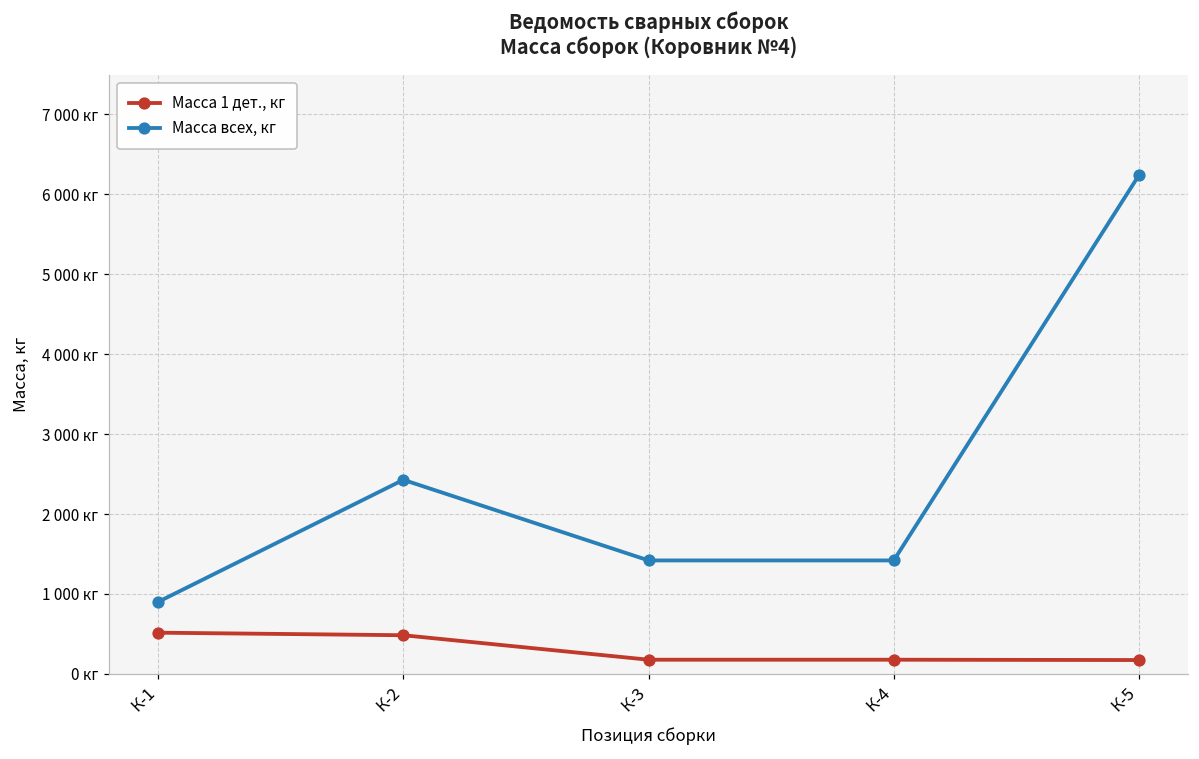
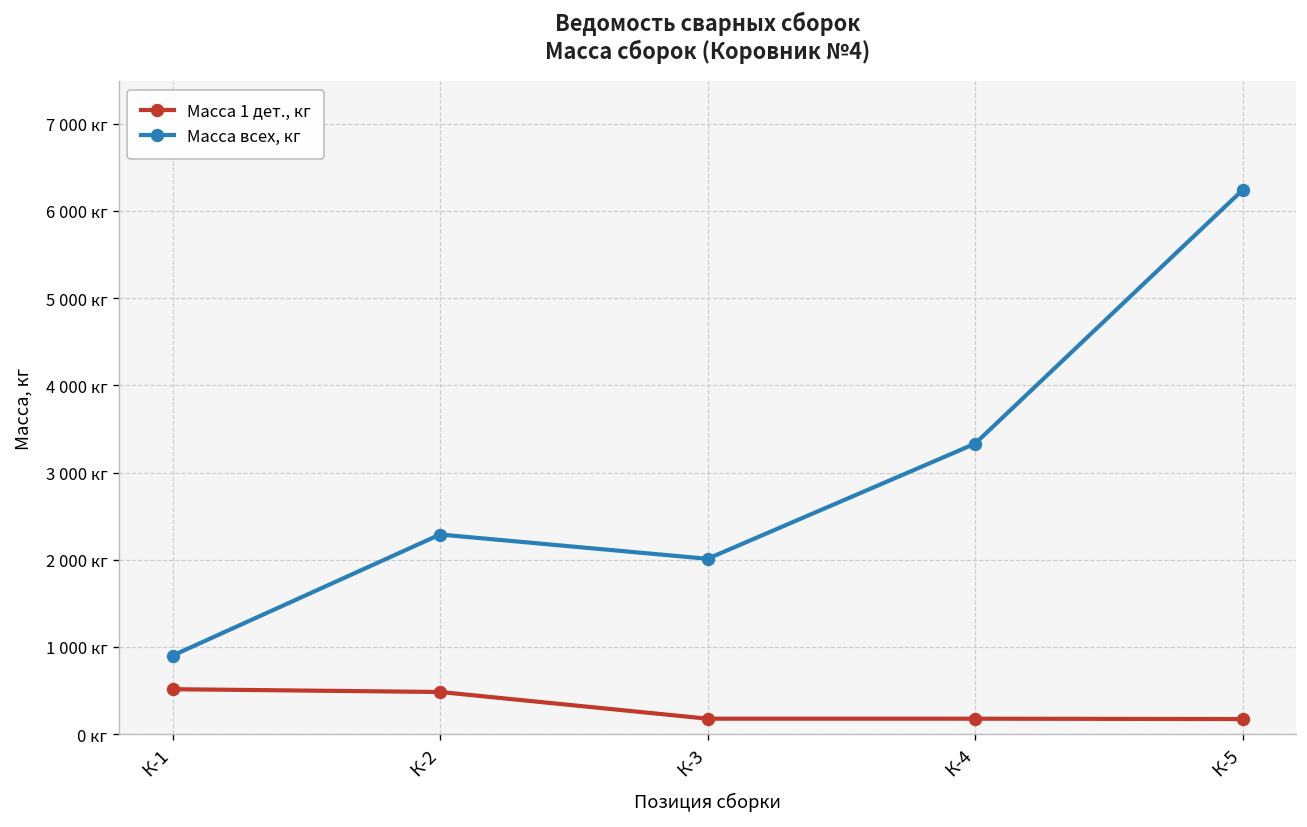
  {
    "Масса 1 дет., кг": {
      "К-1": "500 кг",
      "К-2": "500 кг",
      "К-3": "200 кг",
      "К-4": "200 кг",
      "К-5": "200 кг"
    },
    "Масса всех, кг": {
      "К-1": "900 кг",
-     "К-2": "2400 кг",
-     "К-3": "1400 кг",
-     "К-4": "1400 кг",
+     "К-2": "2300 кг",
+     "К-3": "2000 кг",
+     "К-4": "3300 кг",
      "К-5": "6200 кг"
    }
  }
